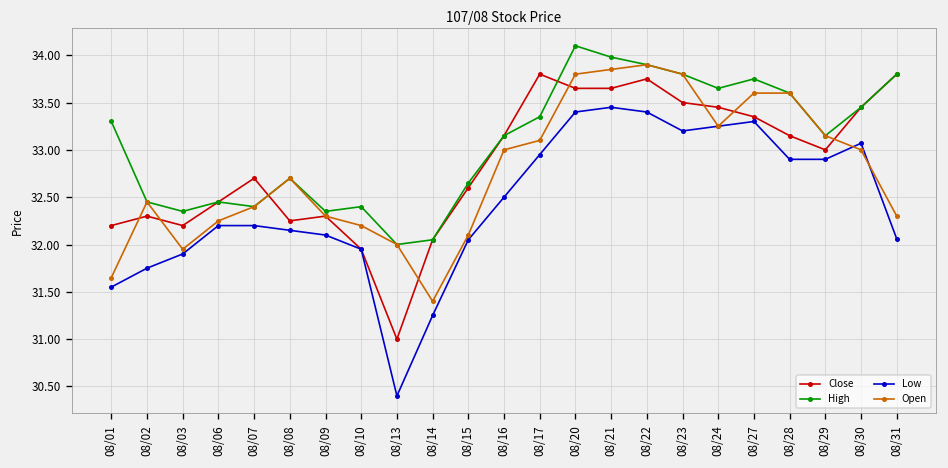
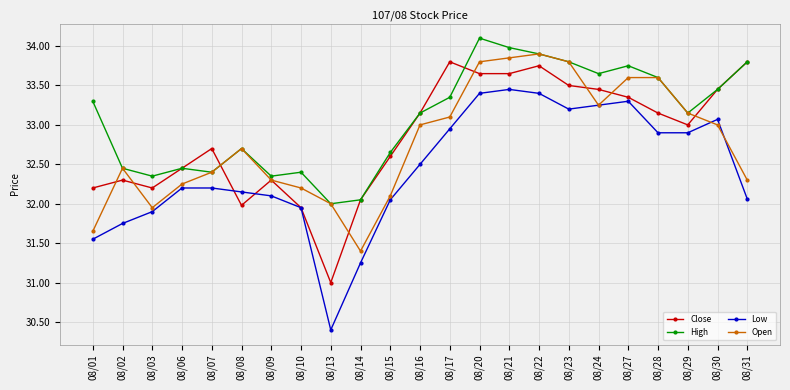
  {
    "Close": {
      "08/01": 32.2,
      "08/02": 32.3,
      "08/03": 32.2,
      "08/07": 32.7,
-     "08/08": 32.3,
+     "08/08": 32.0,
      "08/13": 31.0,
      "08/15": 32.6,
      "08/17": 33.8,
      "08/20": 33.7,
      "08/21": 33.7,
      "08/22": 33.8,
      "08/23": 33.5,
      "08/24": 33.5,
      "08/27": 33.4,
      "08/28": 33.2,
      "08/29": 33.0
    },
    "High": {
      "08/01": 33.3,
      "08/03": 32.4,
      "08/09": 32.4,
      "08/10": 32.4,
      "08/15": 32.7,
      "08/17": 33.4,
      "08/20": 34.1,
      "08/21": 34.0,
      "08/24": 33.7,
      "08/27": 33.8
    },
    "Low": {
      "08/01": 31.6,
      "08/02": 31.8,
      "08/03": 31.9,
      "08/06": 32.2,
      "08/07": 32.2,
      "08/08": 32.2,
      "08/09": 32.1,
      "08/13": 30.4,
      "08/14": 31.3,
      "08/15": 32.1,
      "08/16": 32.5,
      "08/17": 33.0,
      "08/20": 33.4,
      "08/21": 33.5,
      "08/22": 33.4,
      "08/23": 33.2,
      "08/27": 33.3,
      "08/28": 32.9,
      "08/29": 32.9,
      "08/30": 33.1,
      "08/31": 32.1
    },
    "Open": {
      "08/01": 31.7,
      "08/03": 32.0,
      "08/06": 32.3,
      "08/10": 32.2,
      "08/14": 31.4,
      "08/15": 32.1,
      "08/16": 33.0,
      "08/17": 33.1,
      "08/20": 33.8,
      "08/21": 33.9,
      "08/27": 33.6,
      "08/30": 33.0,
      "08/31": 32.3
    }
  }
